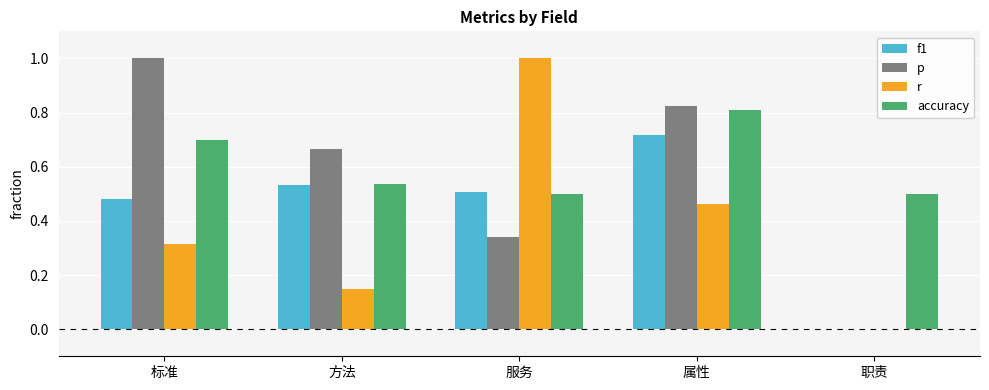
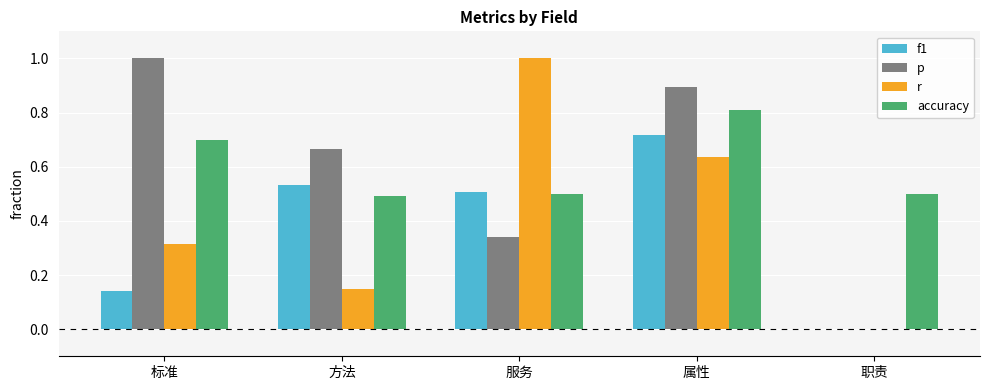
  {
    "f1": {
-     "标准": 0.48,
+     "标准": 0.14,
      "方法": 0.53,
      "服务": 0.51,
      "属性": 0.72,
      "职责": 0.00
    },
    "p": {
      "标准": 1.00,
      "方法": 0.67,
      "服务": 0.34,
-     "属性": 0.82,
+     "属性": 0.90,
      "职责": 0.00
    },
    "r": {
      "标准": 0.32,
      "方法": 0.15,
      "服务": 1.00,
-     "属性": 0.46,
+     "属性": 0.64,
      "职责": 0.00
    },
    "accuracy": {
      "标准": 0.70,
-     "方法": 0.54,
+     "方法": 0.49,
      "服务": 0.50,
      "属性": 0.81,
      "职责": 0.50
    }
  }
